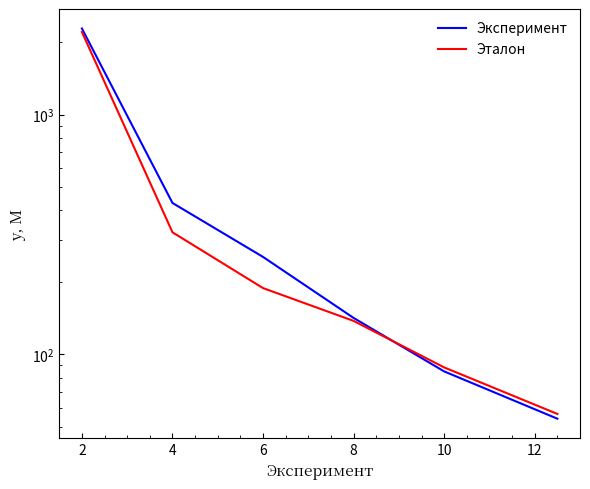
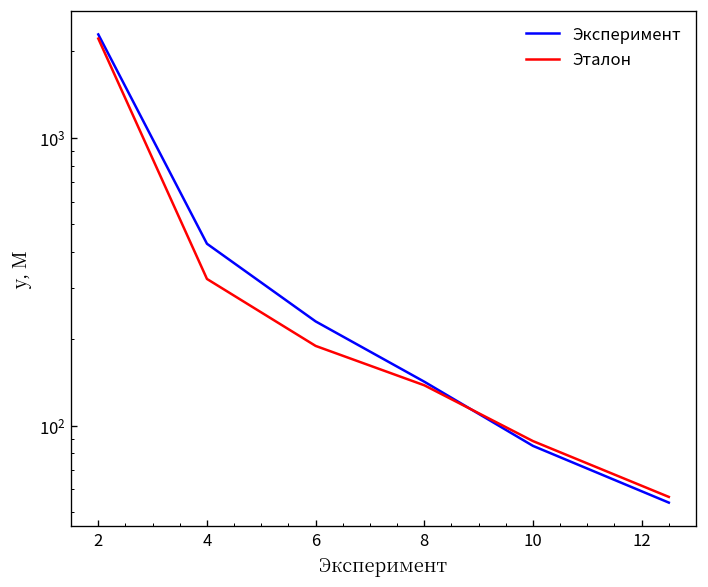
  {
    "Эксперимент": {
      "2": 2300,
      "4": 430,
-     "6": 260,
+     "6": 230,
      "8": 140,
      "10": 85
    },
    "Эталон": {
      "2": 2200,
      "4": 320,
      "6": 190,
      "8": 140,
      "10": 88
    }
  }
